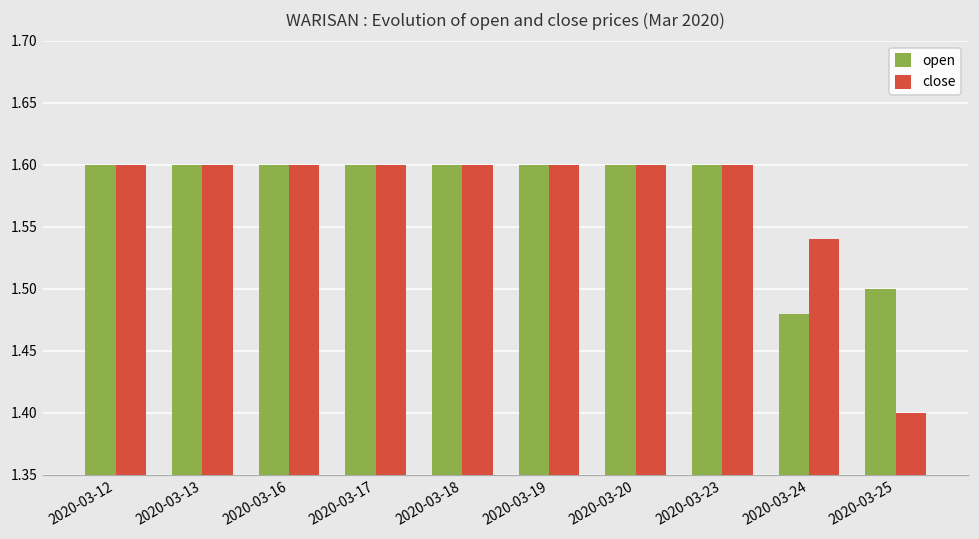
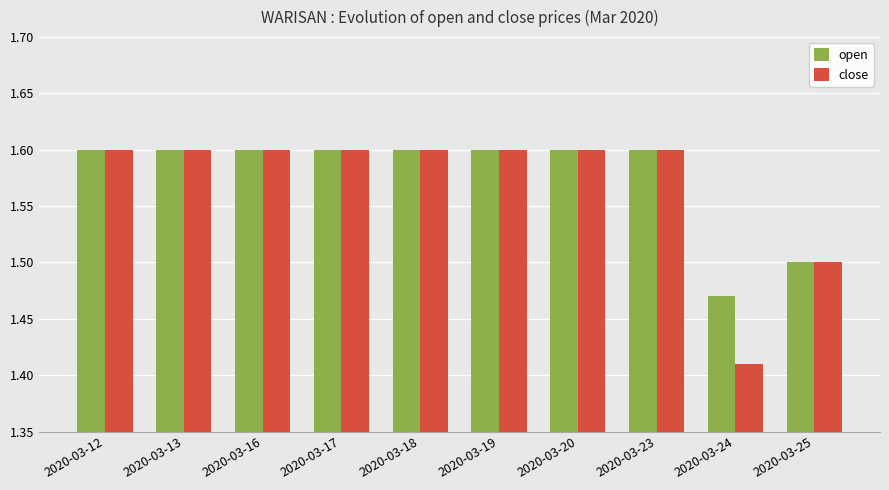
  {
    "open": {
      "2020-03-12": 1.60,
      "2020-03-13": 1.60,
      "2020-03-16": 1.60,
      "2020-03-17": 1.60,
      "2020-03-18": 1.60,
      "2020-03-19": 1.60,
      "2020-03-20": 1.60,
      "2020-03-23": 1.60,
-     "2020-03-24": 1.48,
+     "2020-03-24": 1.47,
      "2020-03-25": 1.50
    },
    "close": {
      "2020-03-12": 1.60,
      "2020-03-13": 1.60,
      "2020-03-16": 1.60,
      "2020-03-17": 1.60,
      "2020-03-18": 1.60,
      "2020-03-19": 1.60,
      "2020-03-20": 1.60,
      "2020-03-23": 1.60,
-     "2020-03-24": 1.54,
-     "2020-03-25": 1.4
+     "2020-03-24": 1.41,
+     "2020-03-25": 1.5
    }
  }
